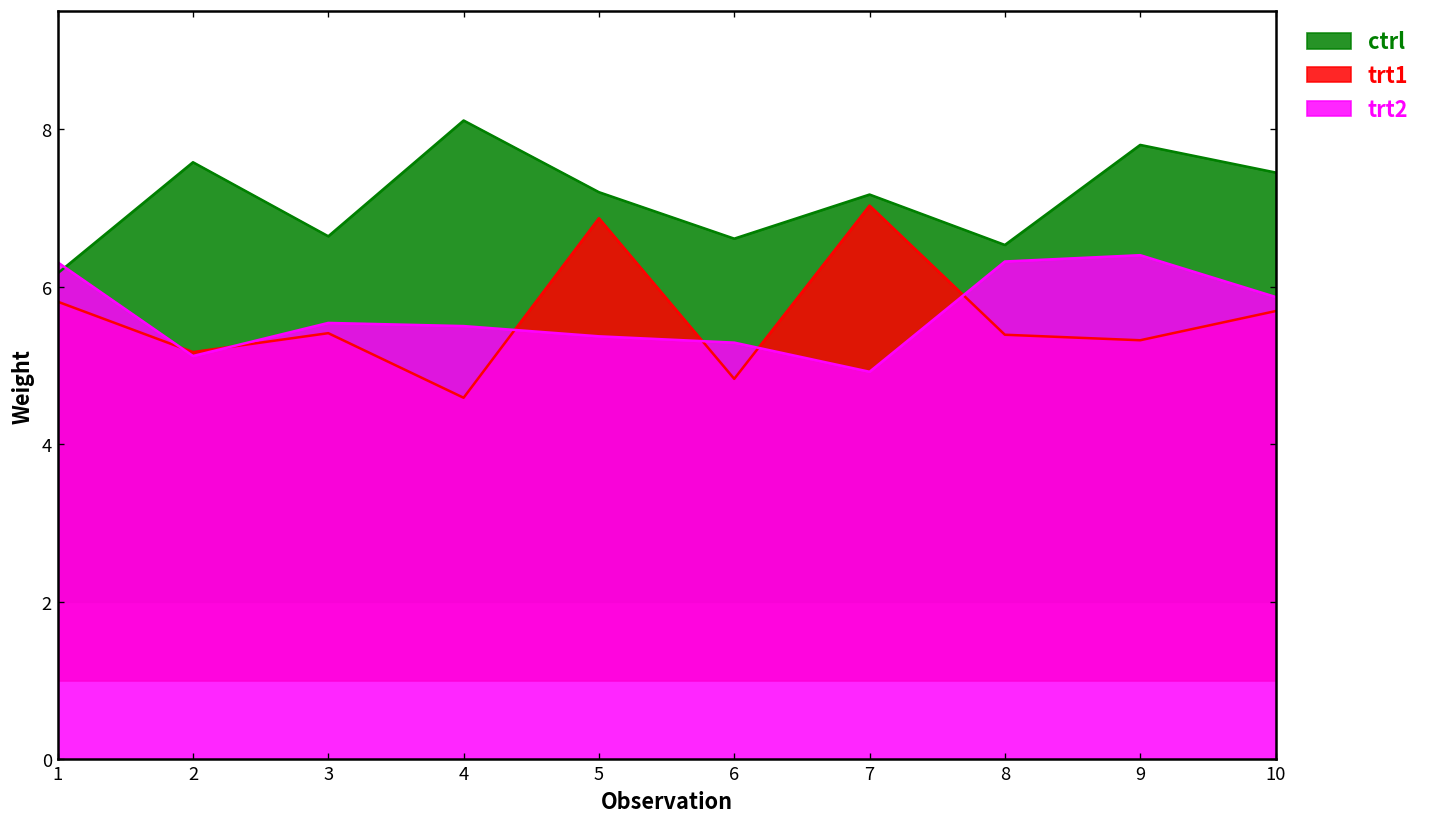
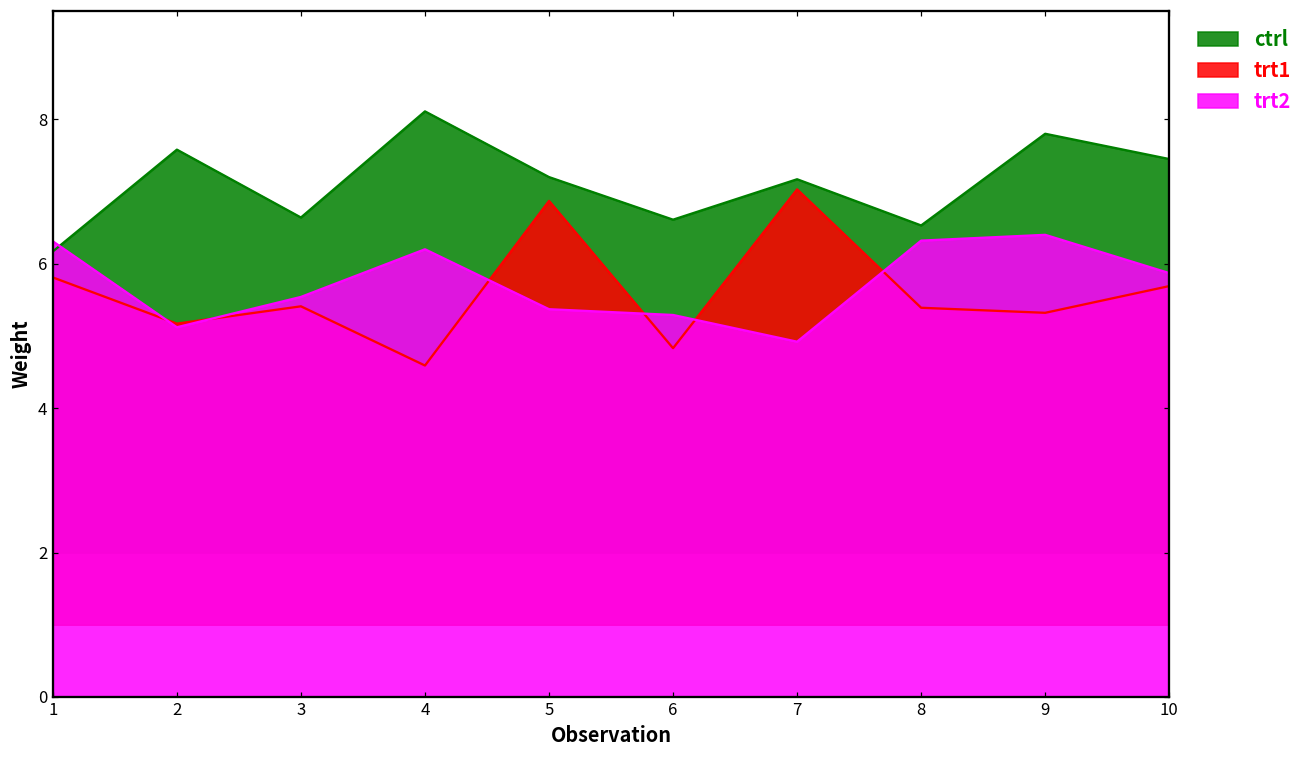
  {
    "ctrl": {
      "1": 6.2,
      "2": 7.6,
      "3": 6.6,
      "4": 8.1,
      "5": 7.2,
      "6": 6.6,
      "7": 7.2,
      "8": 6.5,
      "9": 7.8,
      "10": 7.5
    },
    "trt1": {
      "1": 5.8,
      "2": 5.2,
      "3": 5.4,
      "4": 4.6,
      "5": 6.9,
      "6": 4.8,
      "7": 7.0,
      "8": 5.4,
      "9": 5.3,
      "10": 5.7
    },
    "trt2": {
      "1": 6.3,
      "2": 5.1,
      "3": 5.5,
-     "4": 5.5,
+     "4": 6.2,
      "5": 5.4,
      "6": 5.3,
      "7": 4.9,
      "8": 6.3,
      "9": 6.4,
      "10": 5.9
    }
  }
